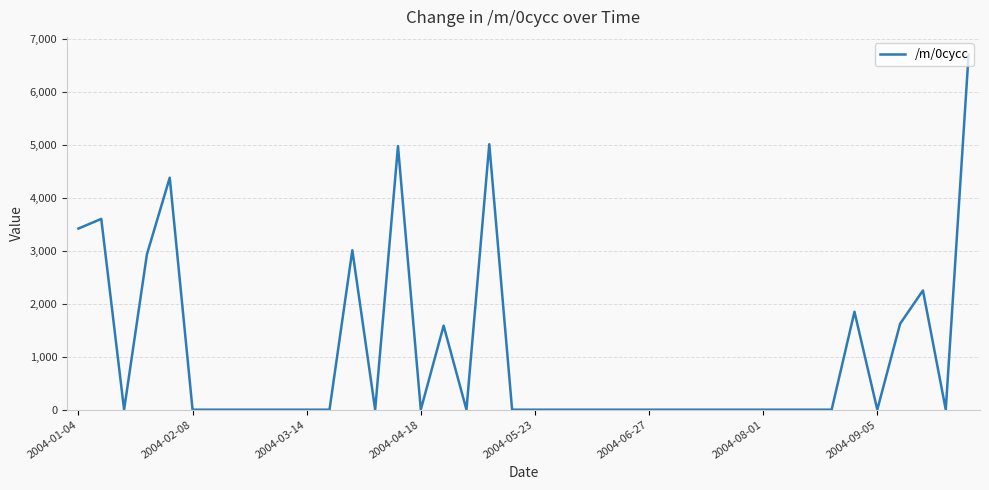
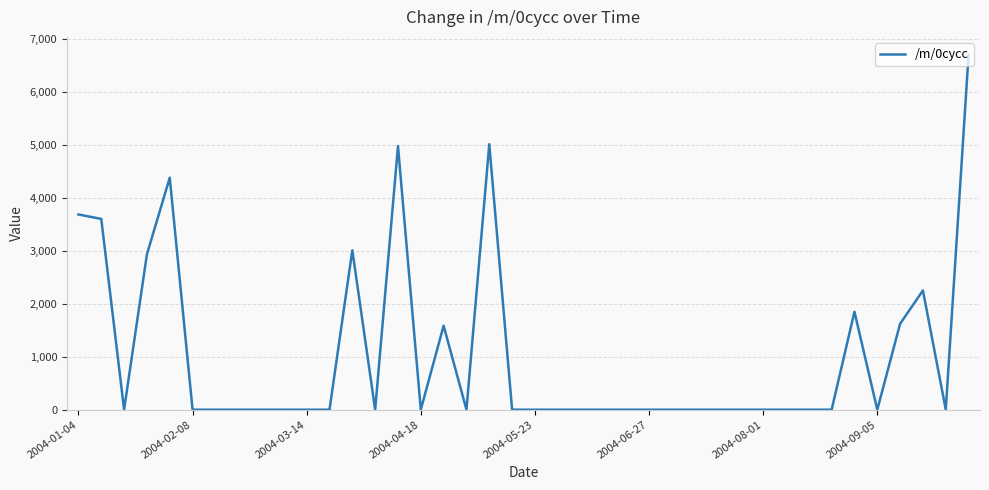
  {
-   "2004-01-04": "3,400",
+   "2004-01-04": "3,700",
    "2004-02-08": "0",
    "2004-03-14": "0",
    "2004-04-18": "0",
    "2004-05-23": "0",
    "2004-06-27": "0",
    "2004-08-01": "0",
    "2004-09-05": "0"
  }
